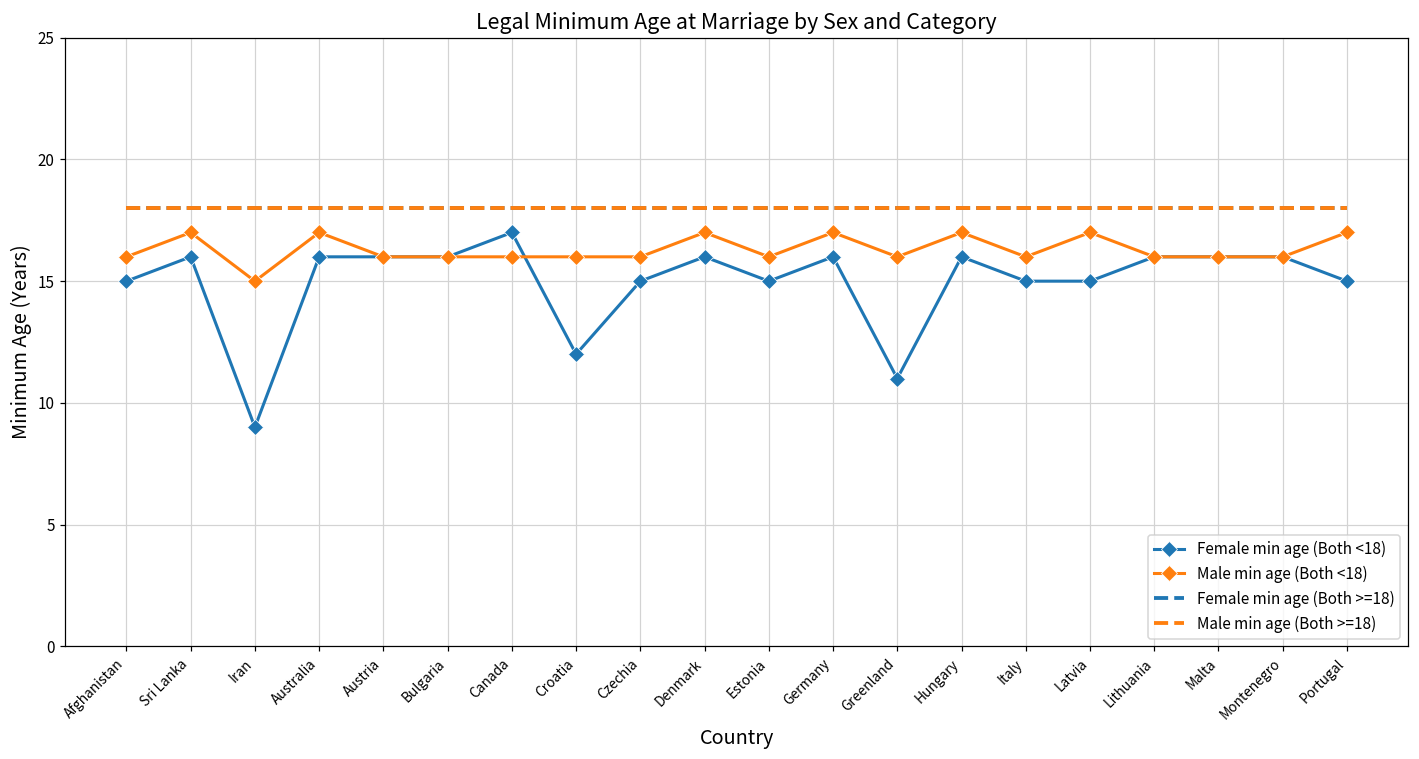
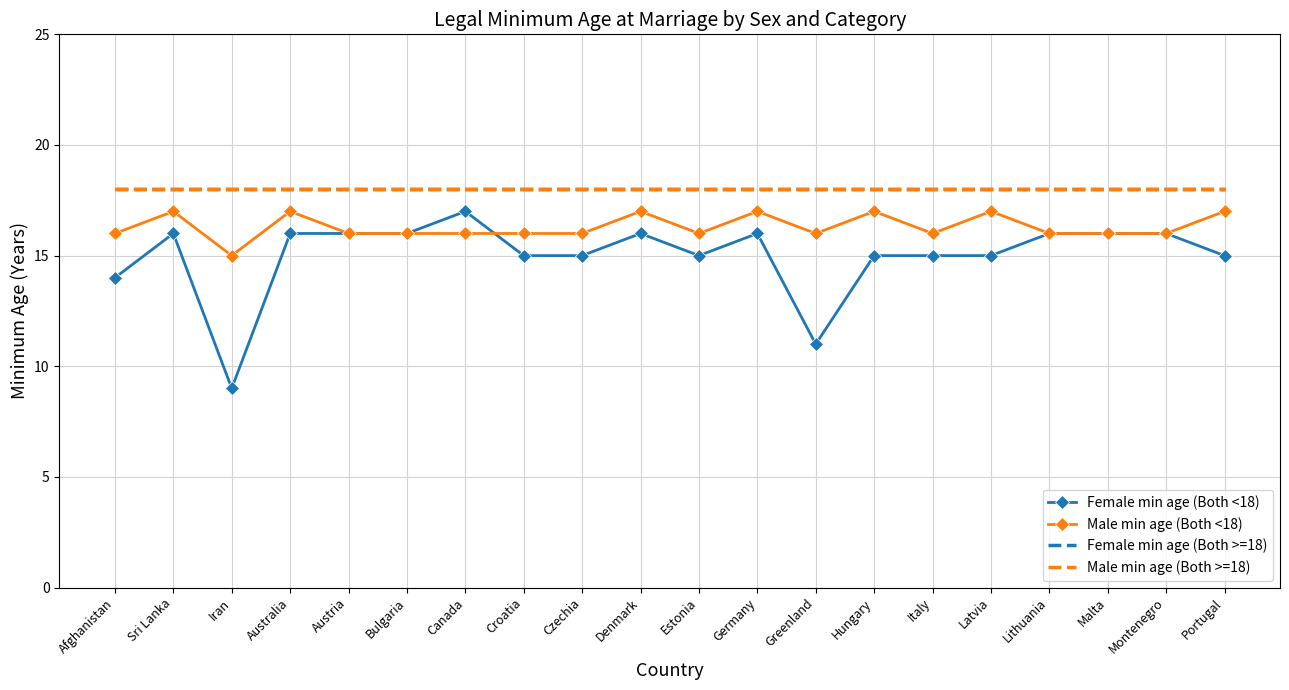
  {
    "Female min age (Both <18)": {
-     "Afghanistan": 15,
+     "Afghanistan": 14,
      "Sri Lanka": 16,
      "Iran": 9,
      "Australia": 16,
      "Canada": 17,
-     "Croatia": 12,
+     "Croatia": 15,
      "Czechia": 15,
      "Denmark": 16,
      "Estonia": 15,
      "Germany": 16,
      "Greenland": 11,
-     "Hungary": 16,
+     "Hungary": 15,
      "Italy": 15,
      "Latvia": 15,
      "Portugal": 15
    }
  }
